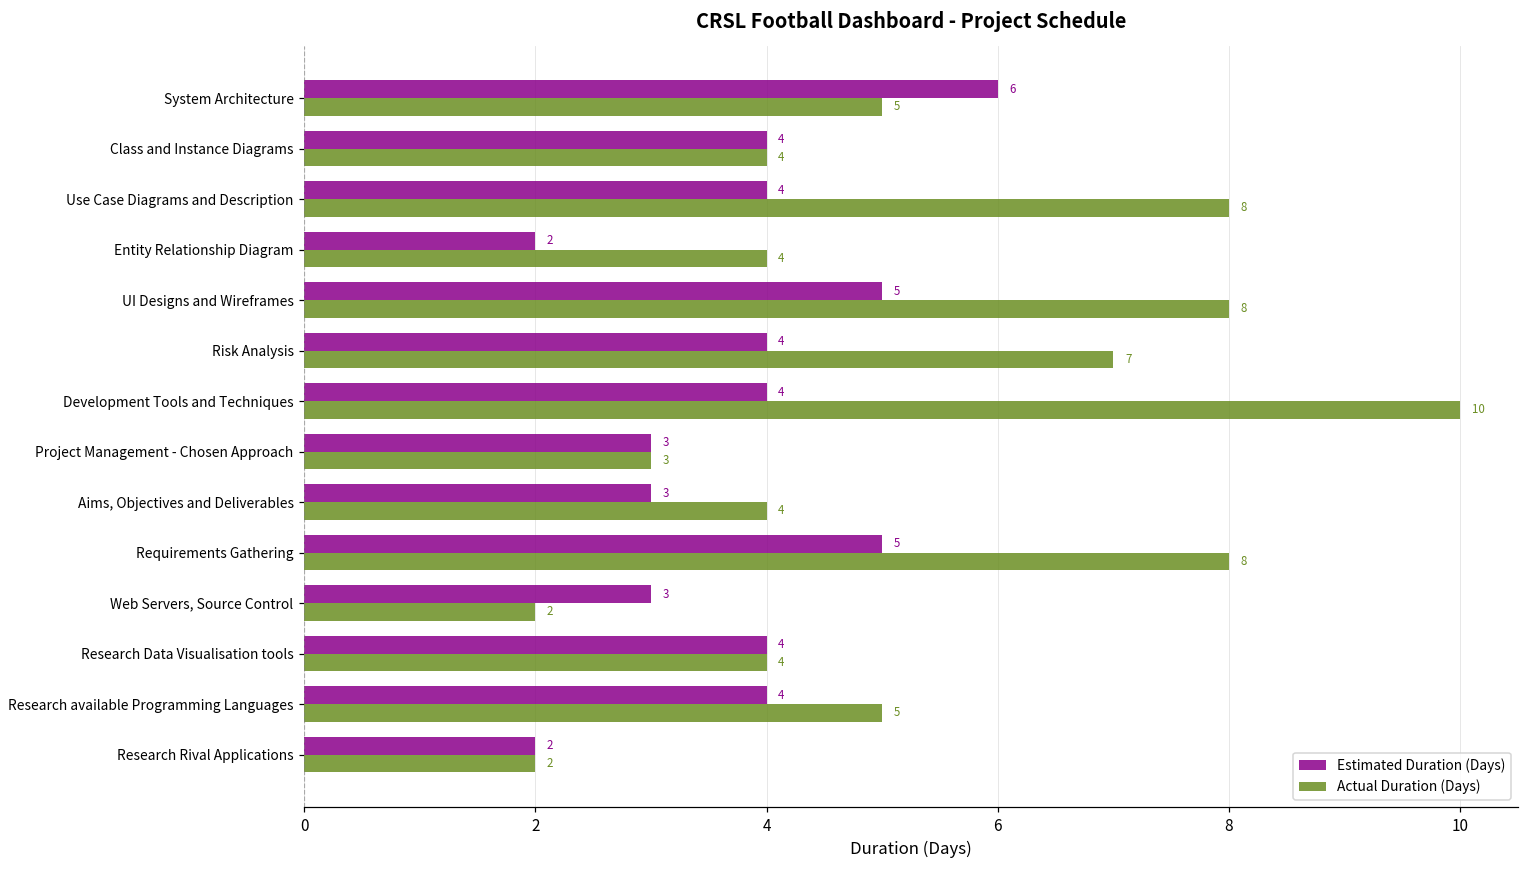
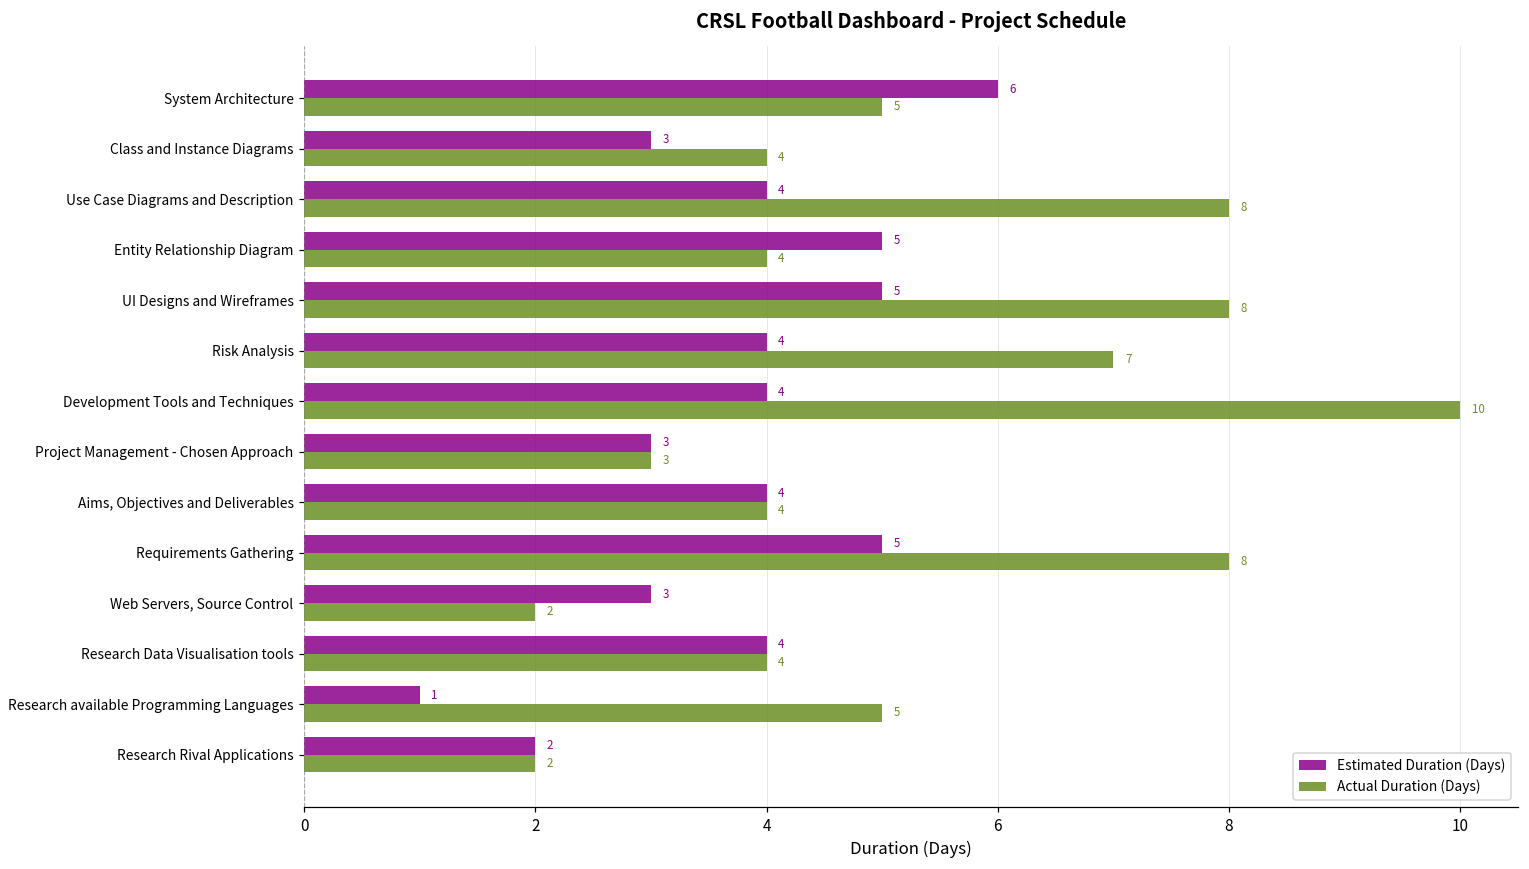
  {
    "Estimated Duration (Days)": {
      "System Architecture": 6,
-     "Class and Instance Diagrams": 4,
+     "Class and Instance Diagrams": 3,
      "Use Case Diagrams and Description": 4,
-     "Entity Relationship Diagram": 2,
+     "Entity Relationship Diagram": 5,
      "UI Designs and Wireframes": 5,
      "Risk Analysis": 4,
      "Development Tools and Techniques": 4,
      "Project Management - Chosen Approach": 3,
-     "Aims, Objectives and Deliverables": 3,
+     "Aims, Objectives and Deliverables": 4,
      "Requirements Gathering": 5,
      "Web Servers, Source Control": 3,
      "Research Data Visualisation tools": 4,
-     "Research available Programming Languages": 4,
+     "Research available Programming Languages": 1,
      "Research Rival Applications": 2
    },
    "Actual Duration (Days)": {
      "System Architecture": 5,
      "Class and Instance Diagrams": 4,
      "Use Case Diagrams and Description": 8,
      "Entity Relationship Diagram": 4,
      "UI Designs and Wireframes": 8,
      "Risk Analysis": 7,
      "Development Tools and Techniques": 10,
      "Project Management - Chosen Approach": 3,
      "Aims, Objectives and Deliverables": 4,
      "Requirements Gathering": 8,
      "Web Servers, Source Control": 2,
      "Research Data Visualisation tools": 4,
      "Research available Programming Languages": 5,
      "Research Rival Applications": 2
    }
  }
